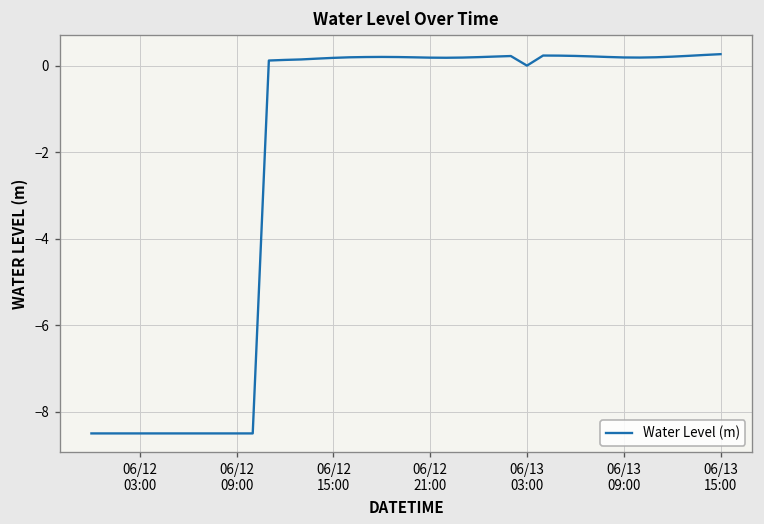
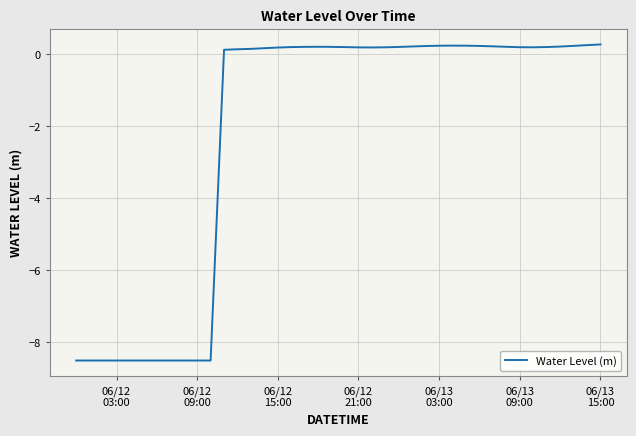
  {
    "06/12 03:00": -8.5,
    "06/12 09:00": -8.5,
    "06/12 15:00": 0.2,
    "06/12 21:00": 0.2,
-   "06/13 03:00": 0.0,
+   "06/13 03:00": 0.2,
    "06/13 09:00": 0.2,
    "06/13 15:00": 0.3
  }
